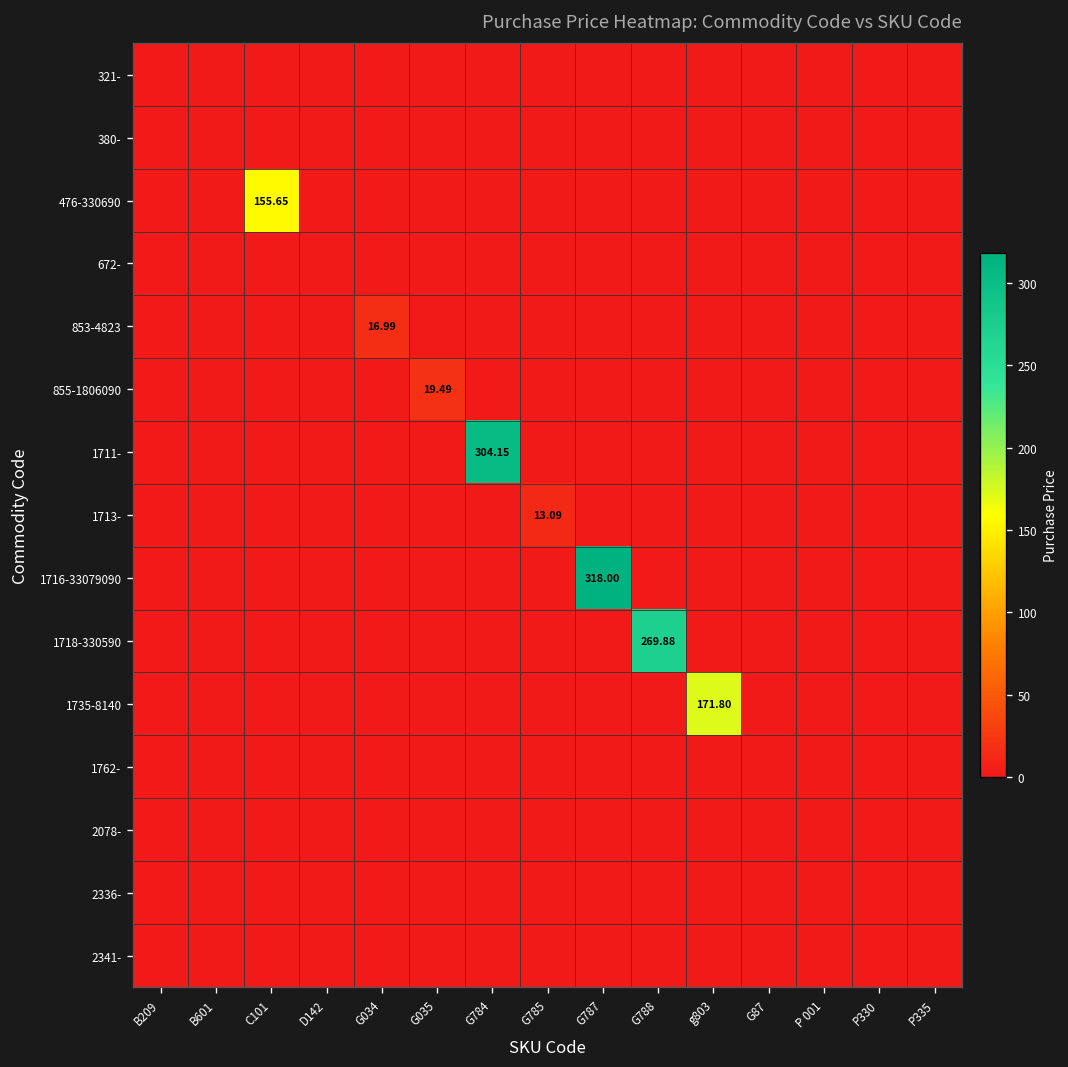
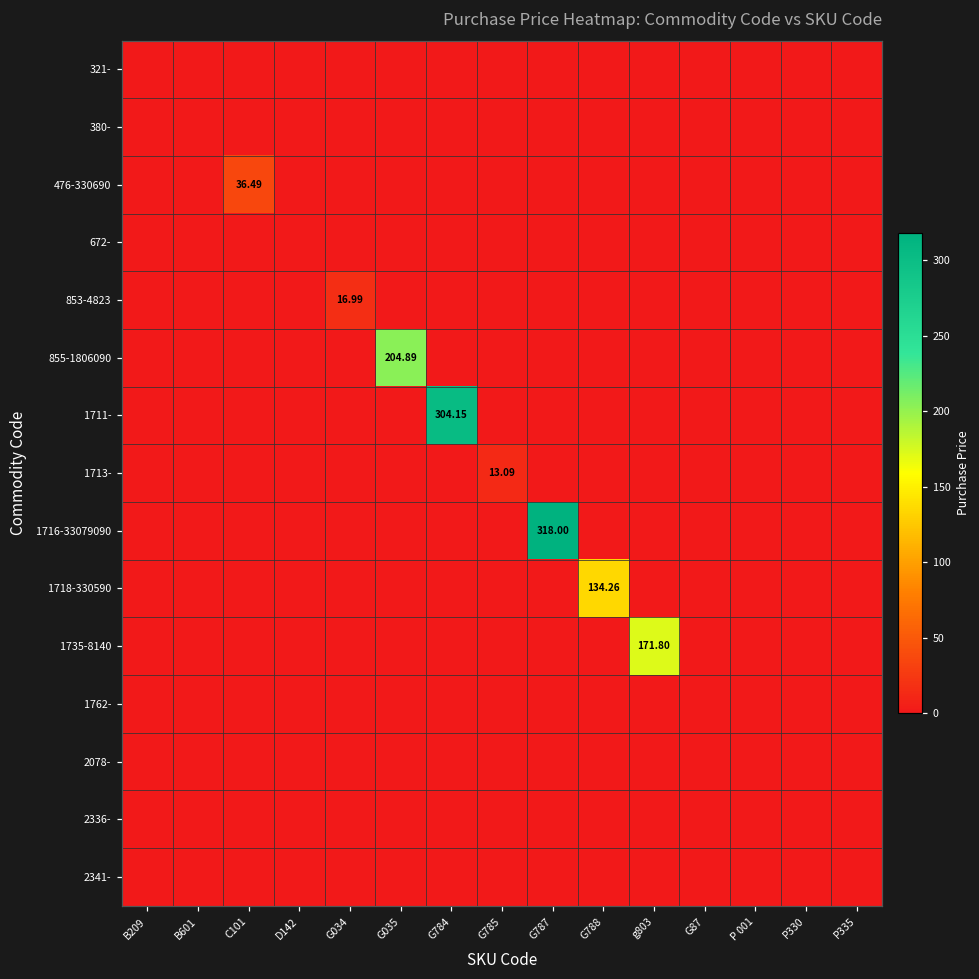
  {
    "476-330690": {
-     "C101": 155.65
+     "C101": 36.49
    },
    "853-4823": {
      "G034": 16.99
    },
    "855-1806090": {
-     "G035": 19.49
+     "G035": 204.89
    },
    "1711-": {
      "G784": 304.15
    },
    "1713-": {
      "G785": 13.09
    },
    "1716-33079090": {
      "G787": 318.00
    },
    "1718-330590": {
-     "G788": 269.88
+     "G788": 134.26
    },
    "1735-8140": {
      "g803": 171.80
    }
  }
